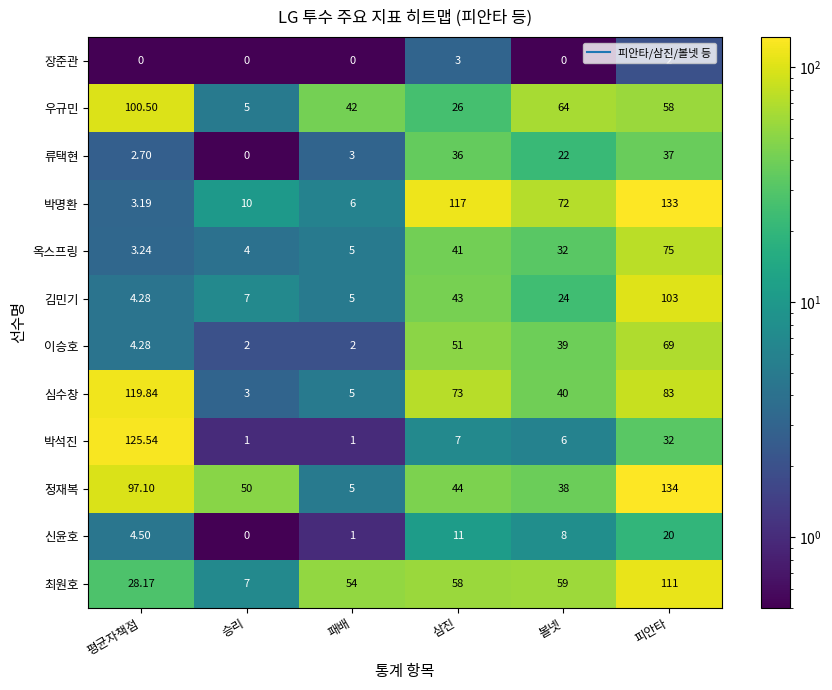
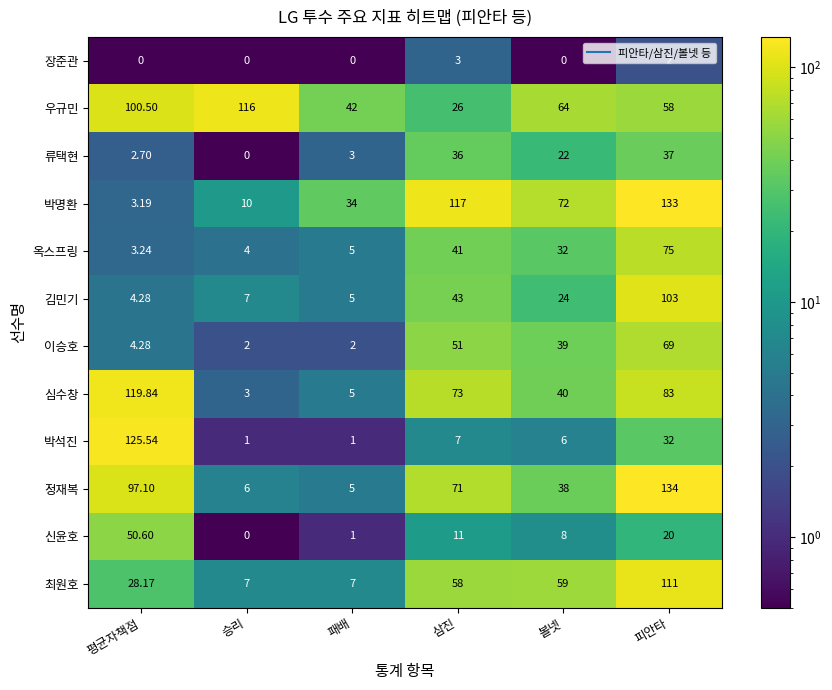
  {
    "장준관": {
      "평균자책점": 0,
      "승리": 0,
      "패배": 0,
      "삼진": 3,
      "볼넷": 0
    },
    "우규민": {
      "평균자책점": 100.50,
-     "승리": 5,
+     "승리": 116,
      "패배": 42,
      "삼진": 26,
      "볼넷": 64,
      "피안타": 58
    },
    "류택현": {
      "평균자책점": 2.70,
      "승리": 0,
      "패배": 3,
      "삼진": 36,
      "볼넷": 22,
      "피안타": 37
    },
    "박명환": {
      "평균자책점": 3.19,
      "승리": 10,
-     "패배": 6,
+     "패배": 34,
      "삼진": 117,
      "볼넷": 72,
      "피안타": 133
    },
    "옥스프링": {
      "평균자책점": 3.24,
      "승리": 4,
      "패배": 5,
      "삼진": 41,
      "볼넷": 32,
      "피안타": 75
    },
    "김민기": {
      "평균자책점": 4.28,
      "승리": 7,
      "패배": 5,
      "삼진": 43,
      "볼넷": 24,
      "피안타": 103
    },
    "이승호": {
      "평균자책점": 4.28,
      "승리": 2,
      "패배": 2,
      "삼진": 51,
      "볼넷": 39,
      "피안타": 69
    },
    "심수창": {
      "평균자책점": 119.84,
      "승리": 3,
      "패배": 5,
      "삼진": 73,
      "볼넷": 40,
      "피안타": 83
    },
    "박석진": {
      "평균자책점": 125.54,
      "승리": 1,
      "패배": 1,
      "삼진": 7,
      "볼넷": 6,
      "피안타": 32
    },
    "정재복": {
      "평균자책점": 97.10,
-     "승리": 50,
+     "승리": 6,
      "패배": 5,
-     "삼진": 44,
+     "삼진": 71,
      "볼넷": 38,
      "피안타": 134
    },
    "신윤호": {
-     "평균자책점": 4.50,
+     "평균자책점": 50.60,
      "승리": 0,
      "패배": 1,
      "삼진": 11,
      "볼넷": 8,
      "피안타": 20
    },
    "최원호": {
      "평균자책점": 28.17,
      "승리": 7,
-     "패배": 54,
+     "패배": 7,
      "삼진": 58,
      "볼넷": 59,
      "피안타": 111
    }
  }
